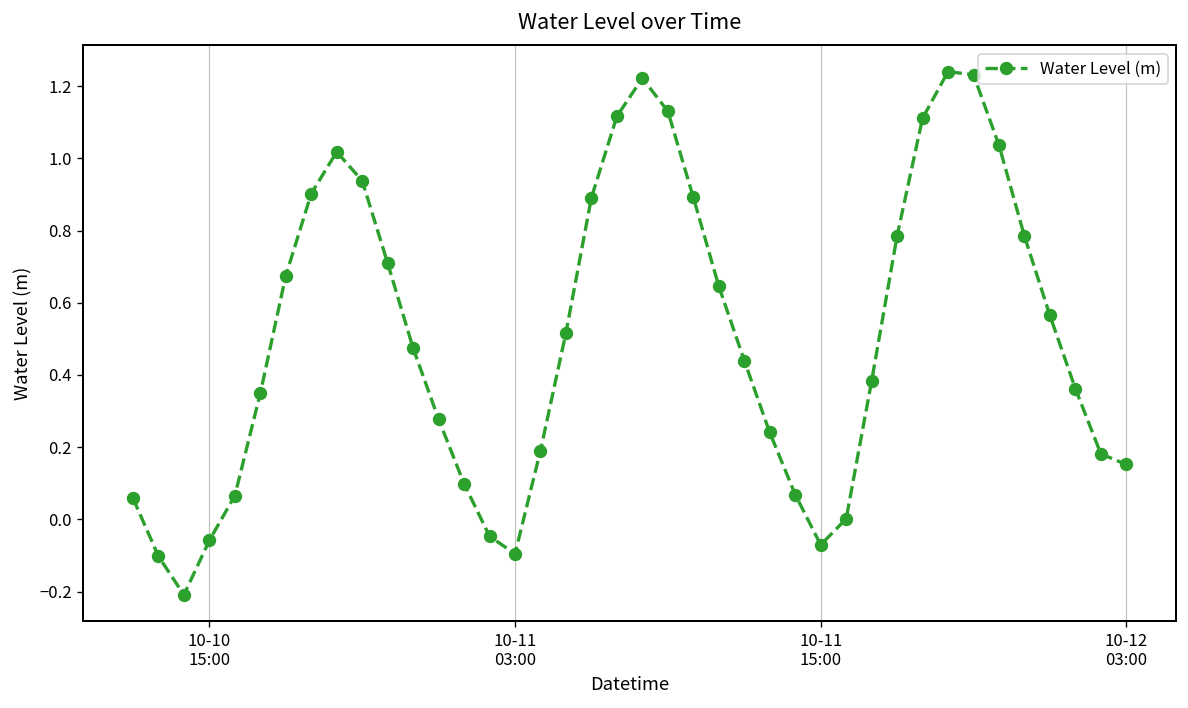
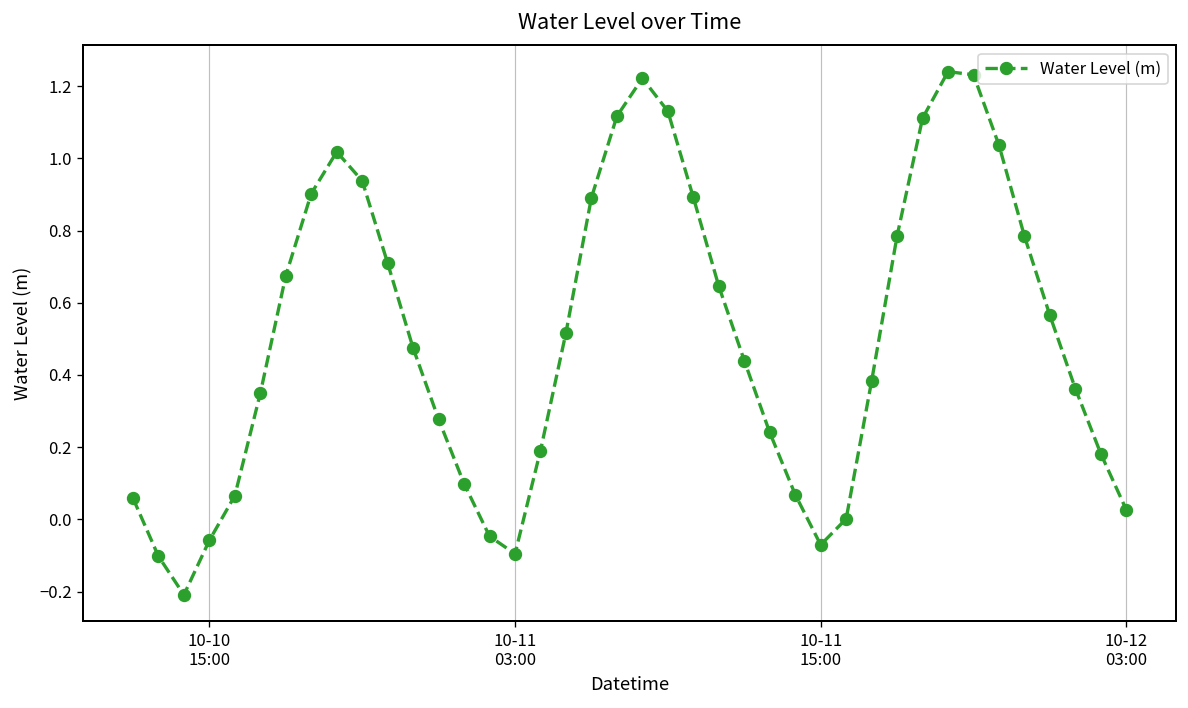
  {
    "10-10 15:00": -0.06,
    "10-11 03:00": -0.10,
    "10-11 15:00": -0.07,
-   "10-12 03:00": 0.15
+   "10-12 03:00": 0.03
  }
